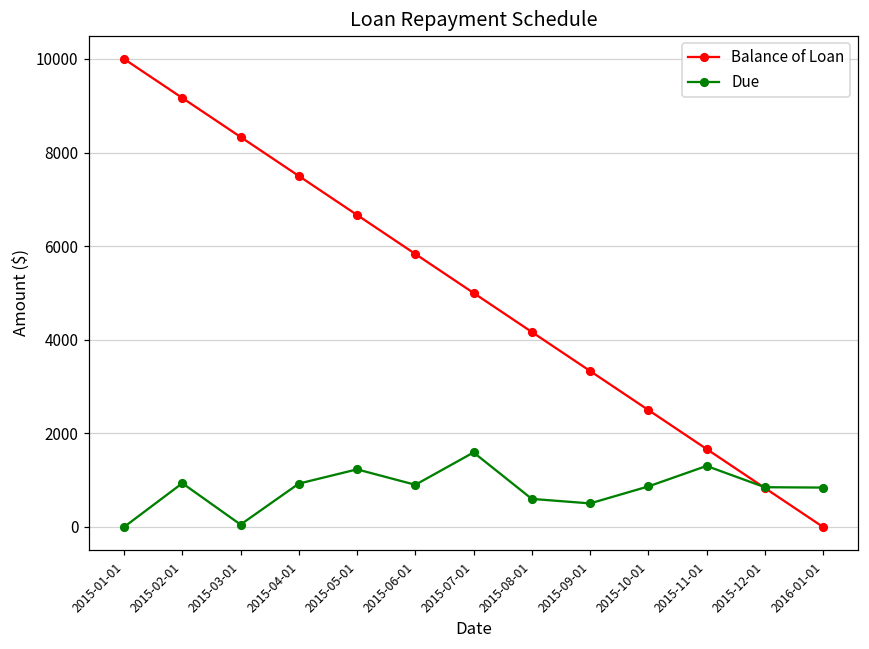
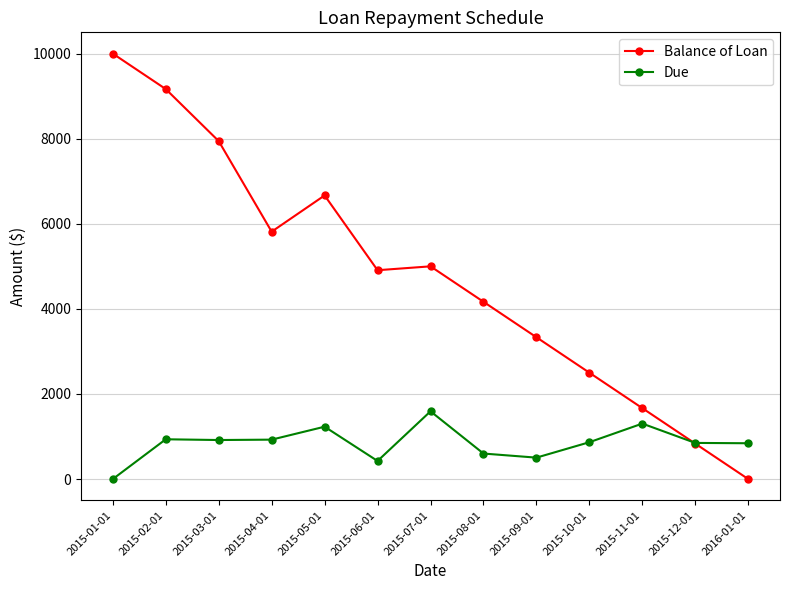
  {
    "Balance of Loan": {
      "2015-01-01": 10000,
      "2015-02-01": 9200,
-     "2015-03-01": 8300,
-     "2015-04-01": 7500,
+     "2015-03-01": 7900,
+     "2015-04-01": 5800,
      "2015-05-01": 6700,
-     "2015-06-01": 5800,
+     "2015-06-01": 4900,
      "2015-07-01": 5000,
      "2015-08-01": 4200,
      "2015-09-01": 3300,
      "2015-10-01": 2500,
      "2015-11-01": 1700,
      "2016-01-01": 0
    },
    "Due": {
      "2015-01-01": 0,
      "2015-02-01": 900,
-     "2015-03-01": 100,
+     "2015-03-01": 900,
      "2015-04-01": 900,
      "2015-05-01": 1200,
-     "2015-06-01": 900,
+     "2015-06-01": 400,
      "2015-07-01": 1600,
      "2015-08-01": 600,
      "2015-09-01": 500,
      "2015-10-01": 900,
      "2015-11-01": 1300,
      "2016-01-01": 800
    }
  }
